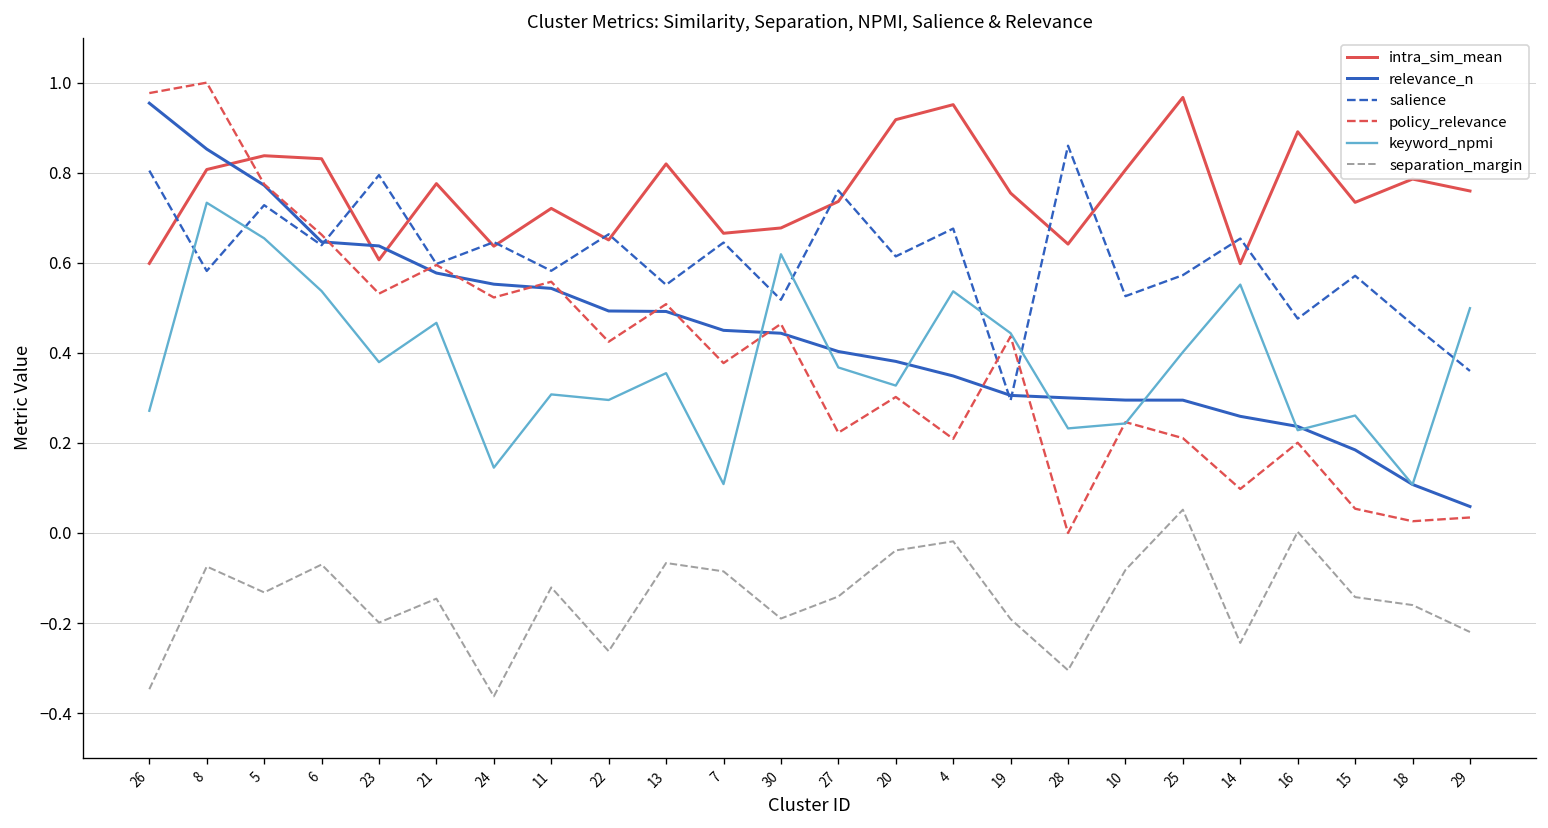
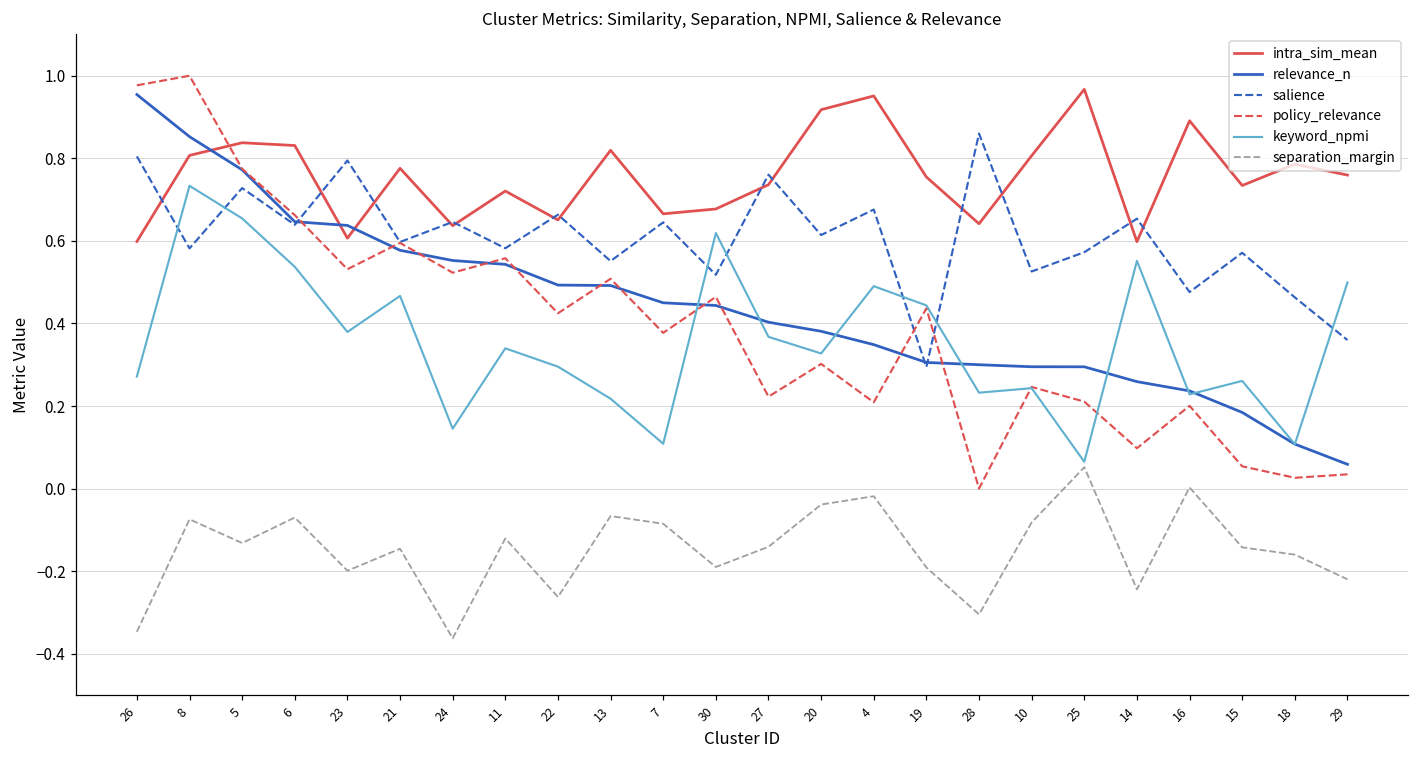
  {
    "keyword_npmi": {
      "26": 0.27,
      "8": 0.73,
      "5": 0.65,
      "6": 0.54,
      "23": 0.38,
      "21": 0.47,
      "24": 0.15,
-     "11": 0.31,
+     "11": 0.34,
      "22": 0.30,
-     "13": 0.35,
+     "13": 0.22,
      "7": 0.11,
      "30": 0.62,
      "27": 0.37,
      "20": 0.33,
-     "4": 0.54,
+     "4": 0.49,
      "19": 0.44,
      "28": 0.23,
-     "25": 0.40,
+     "25": 0.06,
      "14": 0.55,
      "16": 0.23,
      "15": 0.26,
      "29": 0.50
    },
    "separation_margin": {
      "26": -0.35,
      "8": -0.07,
      "5": -0.13,
      "6": -0.07,
      "23": -0.20,
      "21": -0.15,
      "24": -0.36,
      "11": -0.12,
      "22": -0.26,
      "13": -0.07,
      "7": -0.09,
      "30": -0.19,
      "27": -0.14,
      "20": -0.04,
      "4": -0.02,
      "19": -0.19,
      "28": -0.30,
      "10": -0.08,
      "25": 0.05,
      "14": -0.24,
      "16": 0.00,
      "15": -0.14,
      "18": -0.16,
      "29": -0.22
    }
  }
